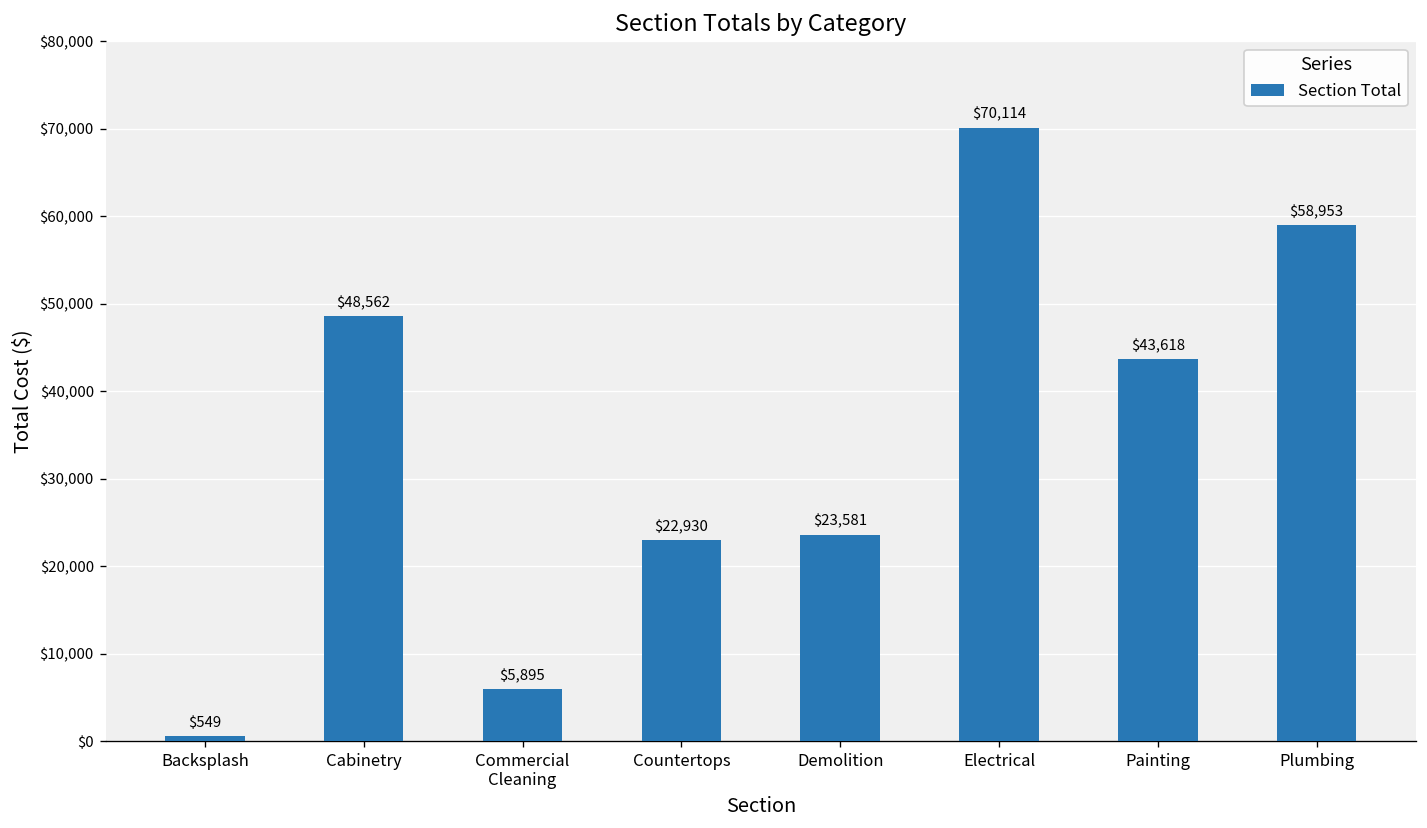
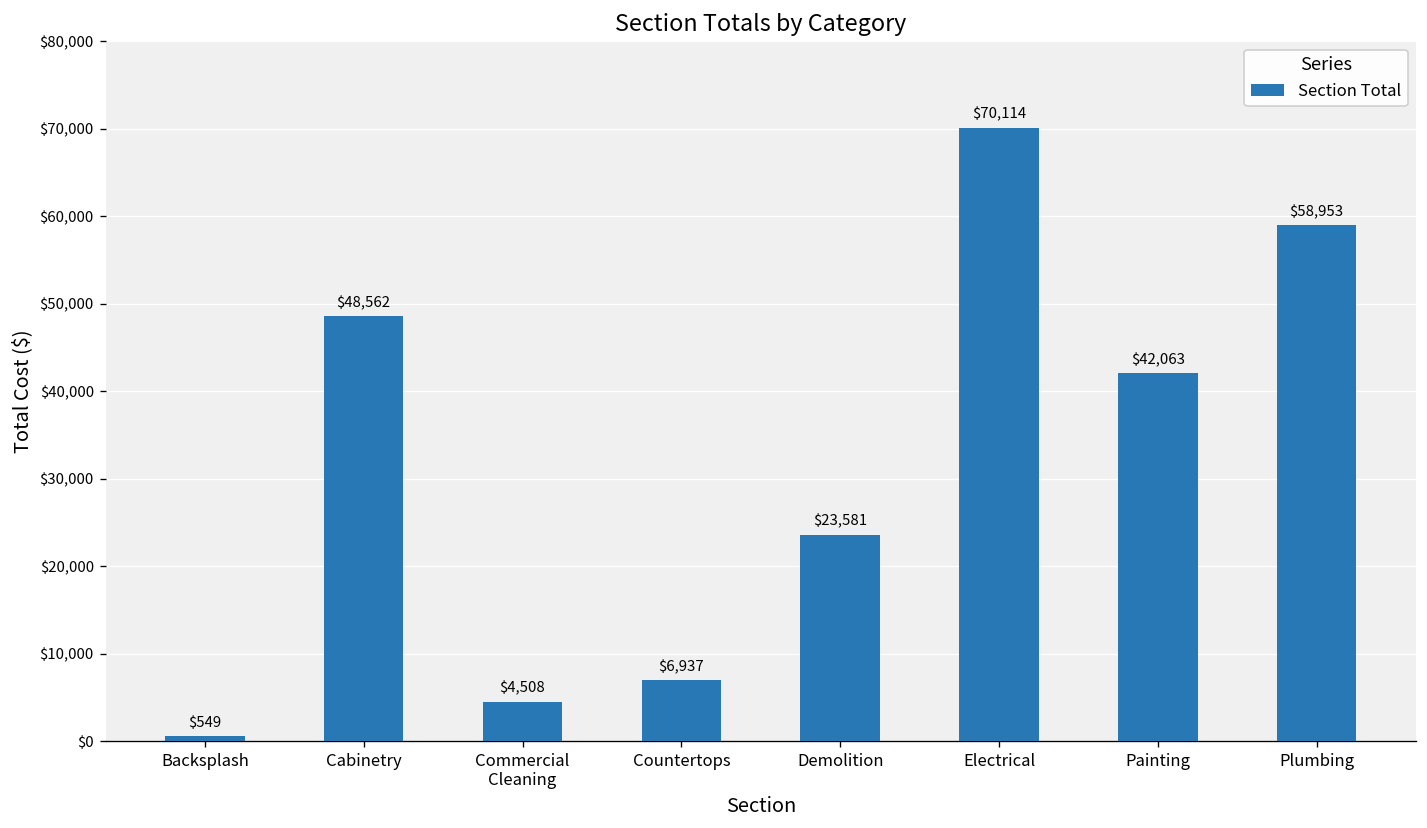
  {
    "Backsplash": "$549",
    "Cabinetry": "$48,562",
-   "Commercial Cleaning": "$5,895",
-   "Countertops": "$22,930",
+   "Commercial Cleaning": "$4,508",
+   "Countertops": "$6,937",
    "Demolition": "$23,581",
    "Electrical": "$70,114",
-   "Painting": "$43,618",
+   "Painting": "$42,063",
    "Plumbing": "$58,953"
  }
